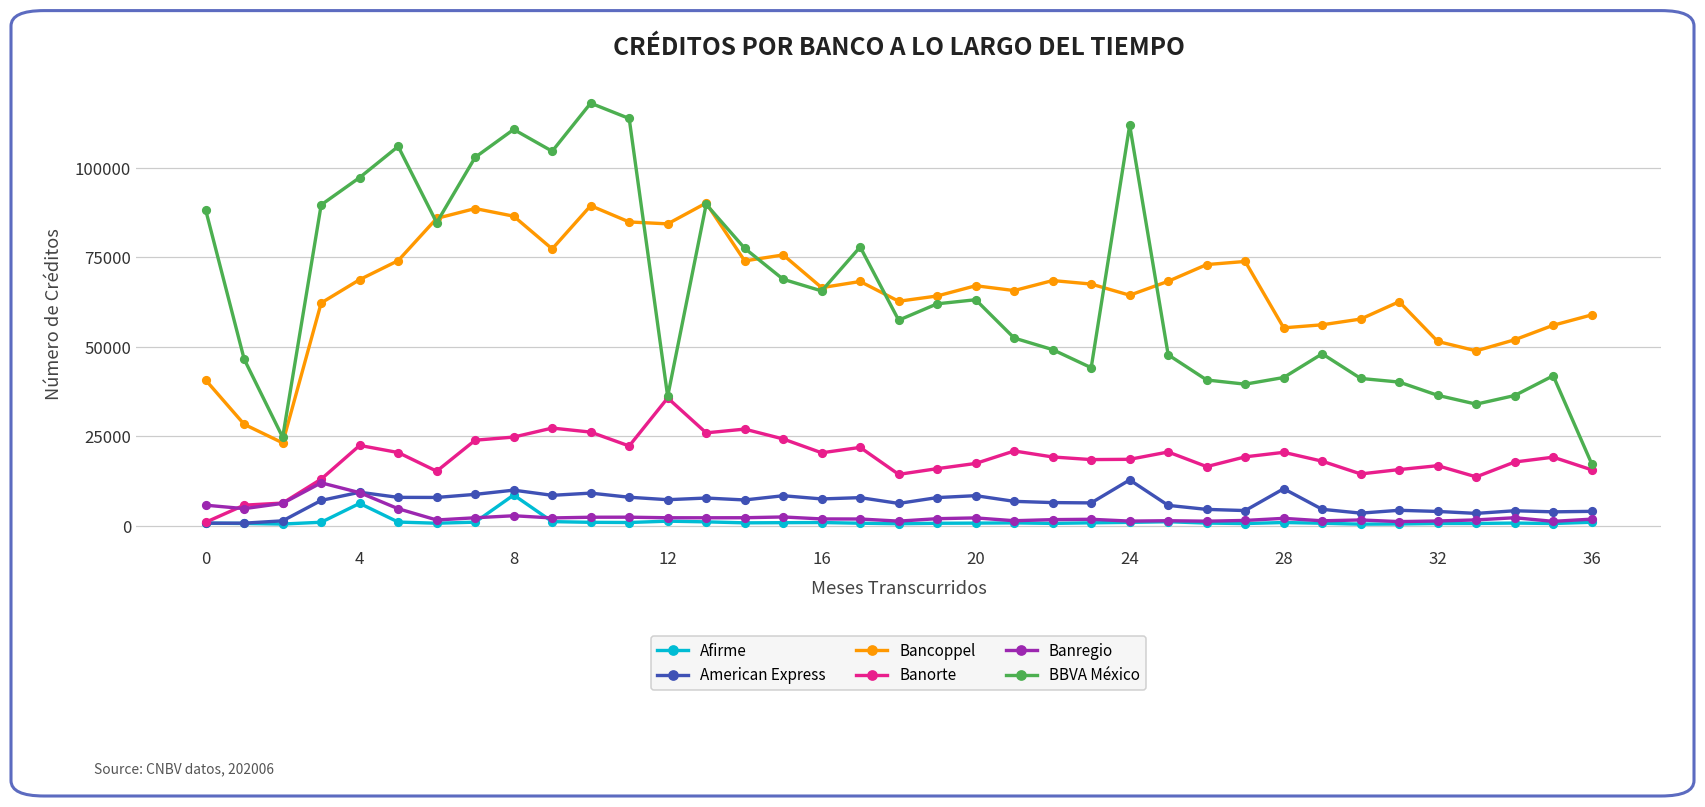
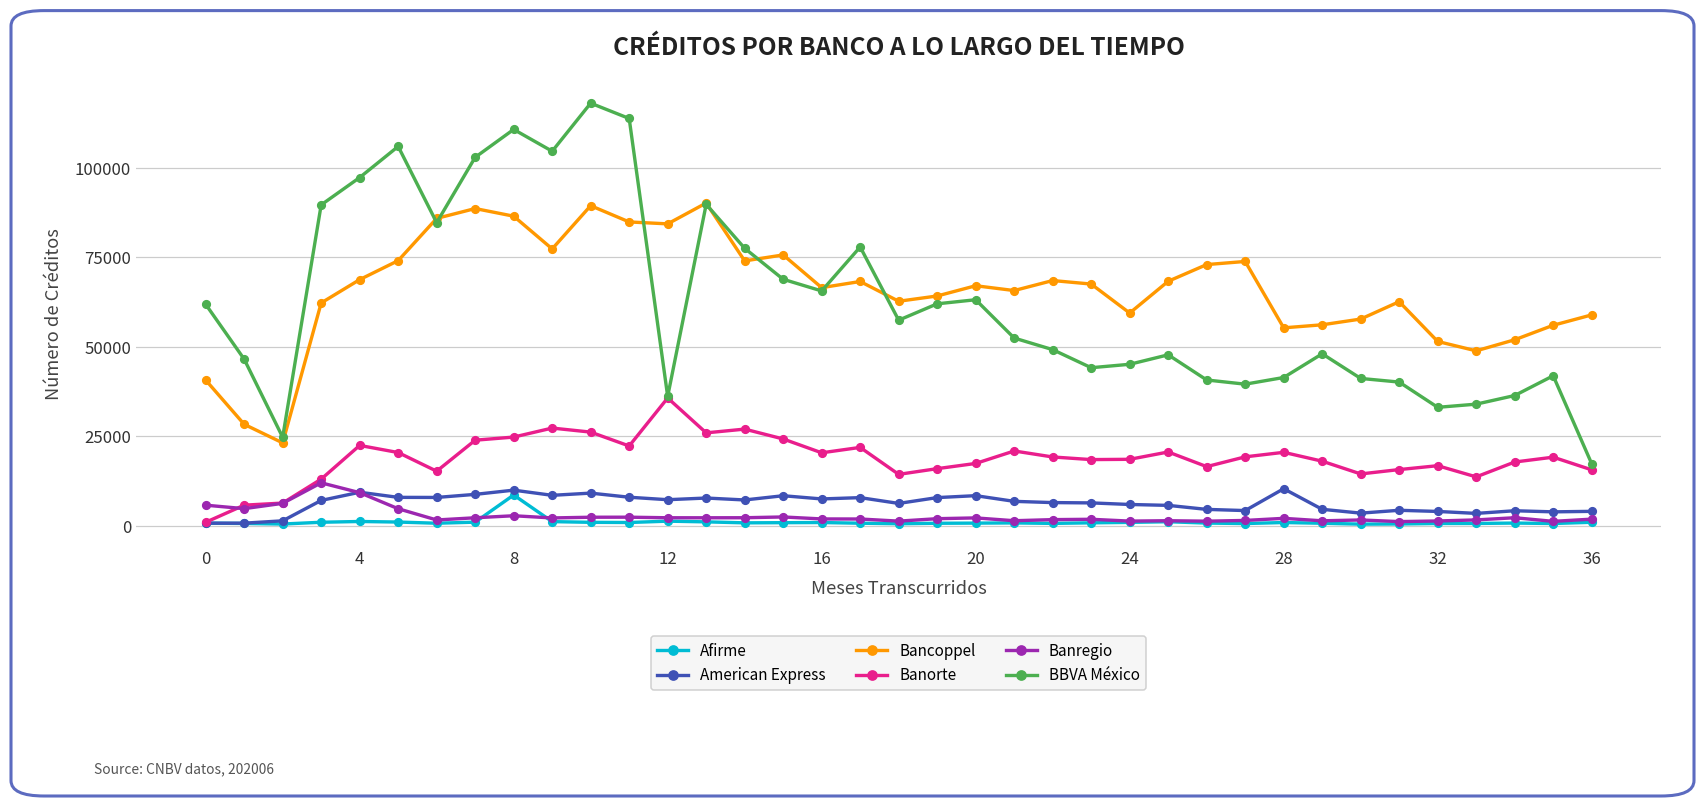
  {
    "Afirme": {
-     "4": 6000,
+     "4": 1000,
      "8": 9000,
      "12": 1000,
      "16": 1000,
      "20": 1000,
      "28": 1000,
      "36": 1000
    },
    "American Express": {
      "8": 10000,
      "12": 7000,
      "16": 7000,
      "20": 8000,
-     "24": 13000,
+     "24": 6000,
      "28": 10000,
      "32": 4000,
      "36": 4000
    },
    "Bancoppel": {
      "0": 41000,
      "4": 69000,
      "8": 86000,
      "12": 84000,
      "16": 67000,
      "20": 67000,
-     "24": 64000,
+     "24": 59000,
      "28": 55000,
      "32": 51000,
      "36": 59000
    },
    "Banorte": {
      "4": 22000,
      "8": 25000,
      "16": 20000,
      "20": 17000,
      "24": 19000,
      "28": 21000,
      "32": 17000,
      "36": 16000
    },
    "Banregio": {
      "0": 6000,
      "8": 3000,
      "12": 2000,
      "16": 2000,
      "20": 2000,
      "28": 2000,
      "36": 2000
    },
    "BBVA México": {
-     "0": 88000,
+     "0": 62000,
      "4": 97000,
      "8": 111000,
      "16": 66000,
      "20": 63000,
-     "24": 112000,
+     "24": 45000,
      "28": 41000,
-     "32": 36000,
+     "32": 33000,
      "36": 17000
    }
  }
